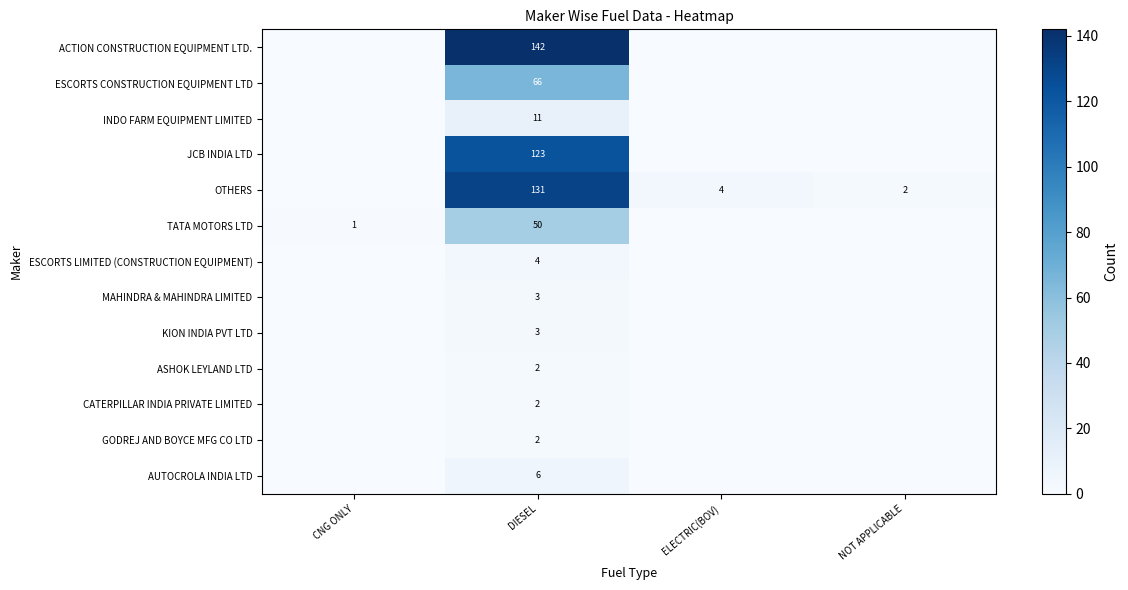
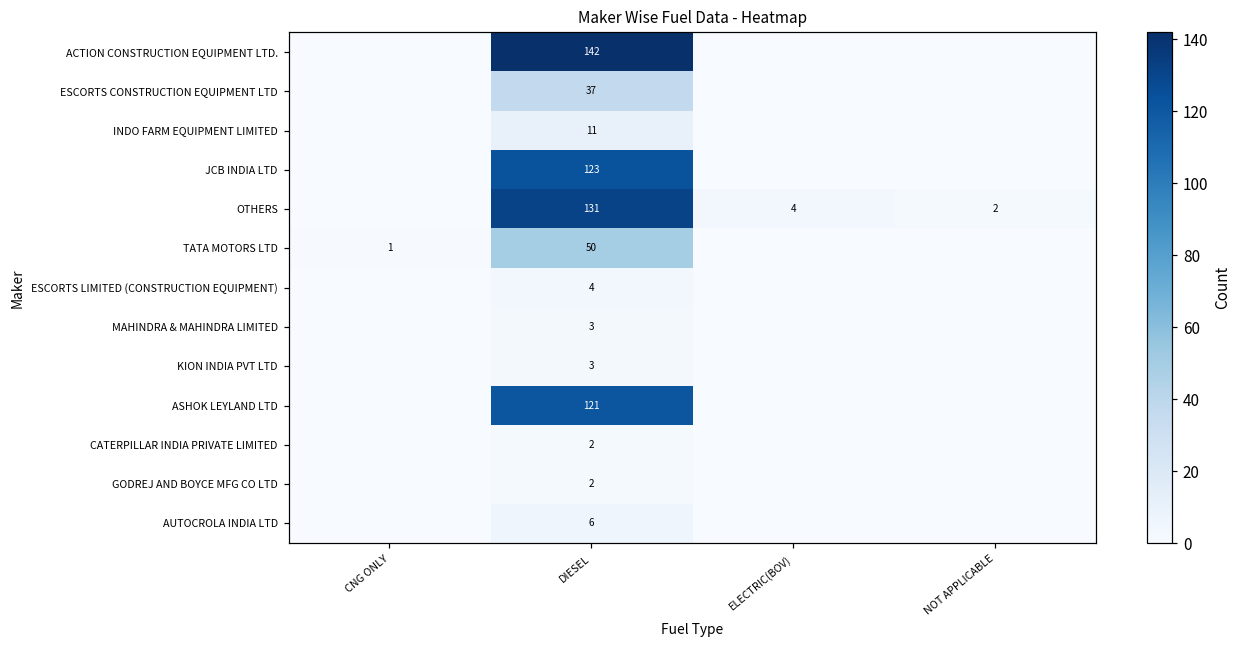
  {
    "ACTION CONSTRUCTION EQUIPMENT LTD.": {
      "DIESEL": 142
    },
    "ESCORTS CONSTRUCTION EQUIPMENT LTD": {
-     "DIESEL": 66
+     "DIESEL": 37
    },
    "INDO FARM EQUIPMENT LIMITED": {
      "DIESEL": 11
    },
    "JCB INDIA LTD": {
      "DIESEL": 123
    },
    "OTHERS": {
      "DIESEL": 131,
      "ELECTRIC(BOV)": 4,
      "NOT APPLICABLE": 2
    },
    "TATA MOTORS LTD": {
      "CNG ONLY": 1,
      "DIESEL": 50
    },
    "ESCORTS LIMITED (CONSTRUCTION EQUIPMENT)": {
      "DIESEL": 4
    },
    "MAHINDRA & MAHINDRA LIMITED": {
      "DIESEL": 3
    },
    "KION INDIA PVT LTD": {
      "DIESEL": 3
    },
    "ASHOK LEYLAND LTD": {
-     "DIESEL": 2
+     "DIESEL": 121
    },
    "CATERPILLAR INDIA PRIVATE LIMITED": {
      "DIESEL": 2
    },
    "GODREJ AND BOYCE MFG CO LTD": {
      "DIESEL": 2
    },
    "AUTOCROLA INDIA LTD": {
      "DIESEL": 6
    }
  }
